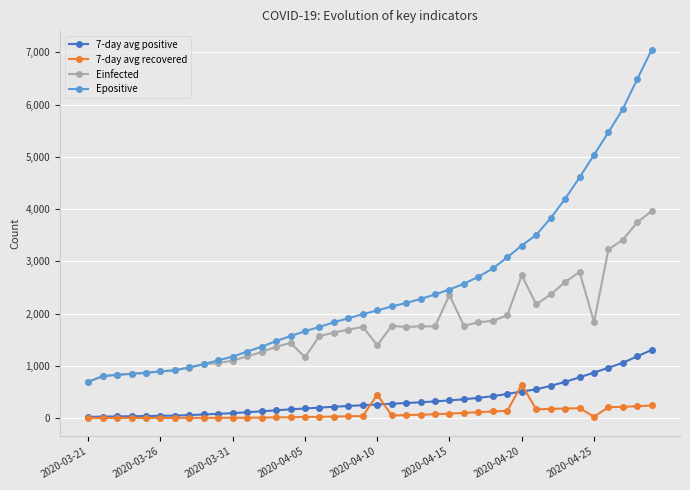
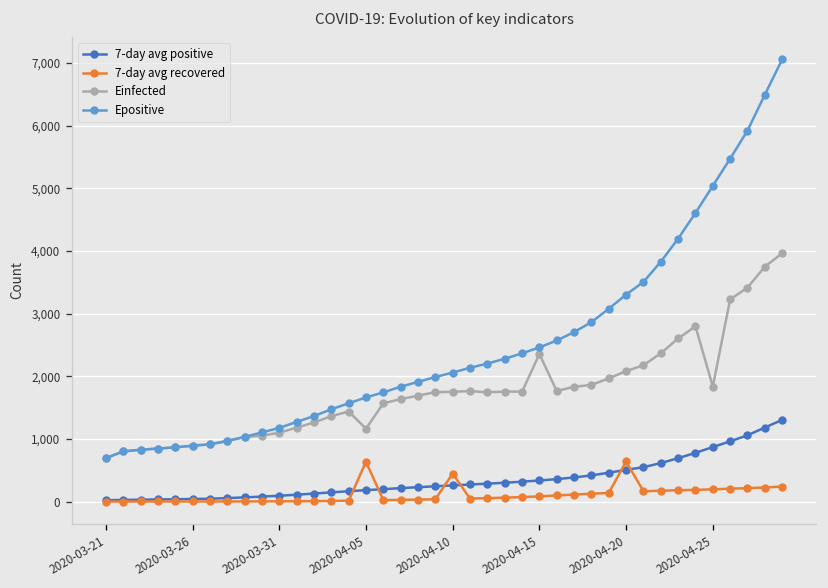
  {
    "7-day avg recovered": {
      "2020-03-31": "0",
-     "2020-04-05": "0",
+     "2020-04-05": "600",
      "2020-04-10": "400",
      "2020-04-15": "100",
      "2020-04-20": "600",
-     "2020-04-25": "0"
+     "2020-04-25": "200"
    },
    "Einfected": {
      "2020-03-31": "1,100",
      "2020-04-05": "1,200",
-     "2020-04-10": "1,400",
+     "2020-04-10": "1,800",
      "2020-04-15": "2,400",
-     "2020-04-20": "2,700",
+     "2020-04-20": "2,100",
      "2020-04-25": "1,800"
    }
  }
